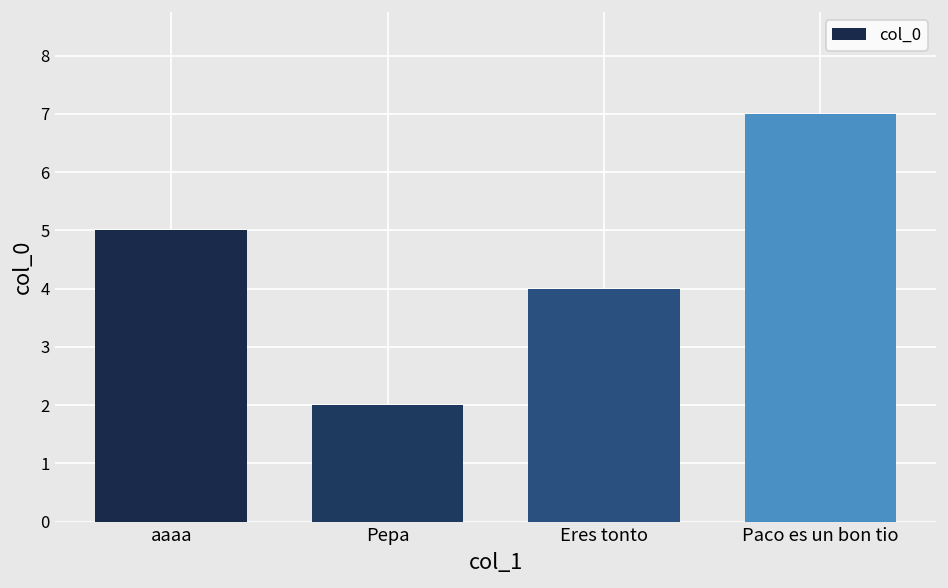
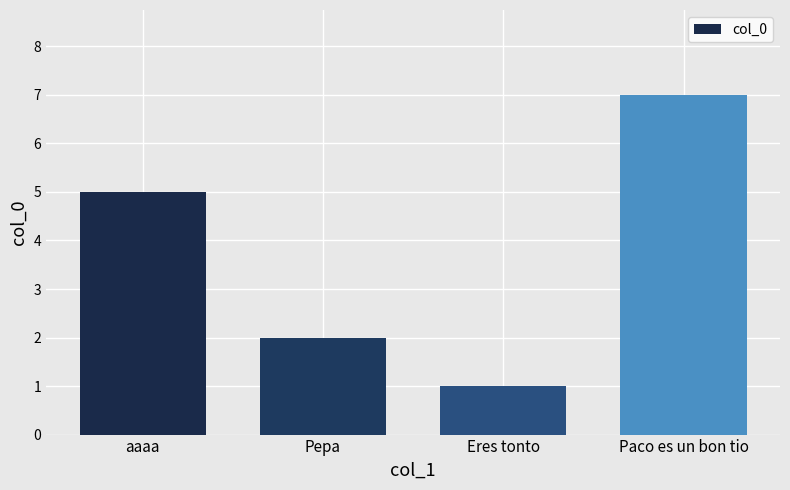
  {
    "aaaa": 5,
    "Pepa": 2,
-   "Eres tonto": 4,
+   "Eres tonto": 1,
    "Paco es un bon tio": 7
  }
